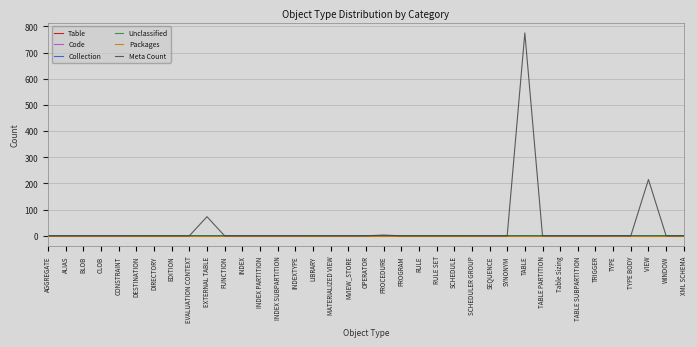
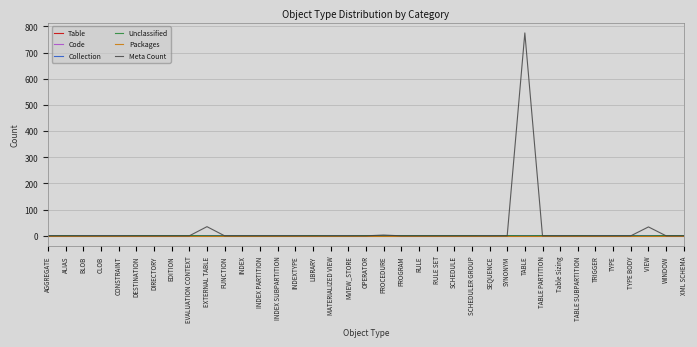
  {
    "Meta Count": {
-     "EXTERNAL TABLE": 70,
+     "EXTERNAL TABLE": 40,
      "TABLE": 780,
-     "VIEW": 220
+     "VIEW": 30
    }
  }
